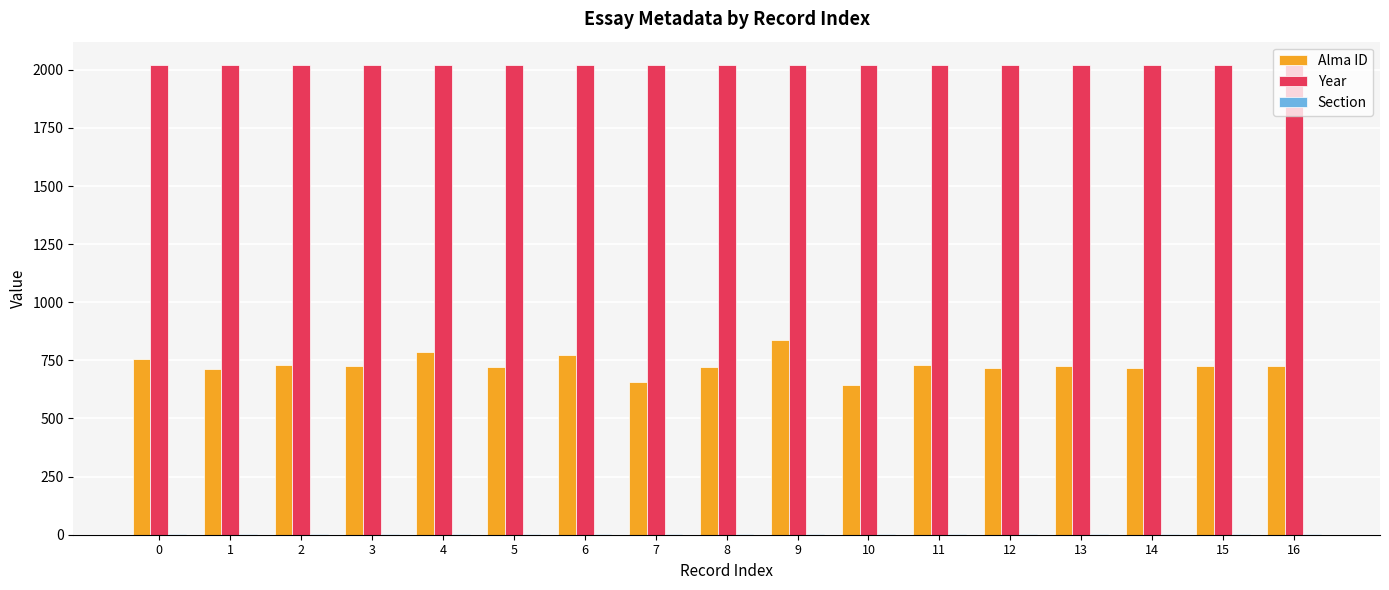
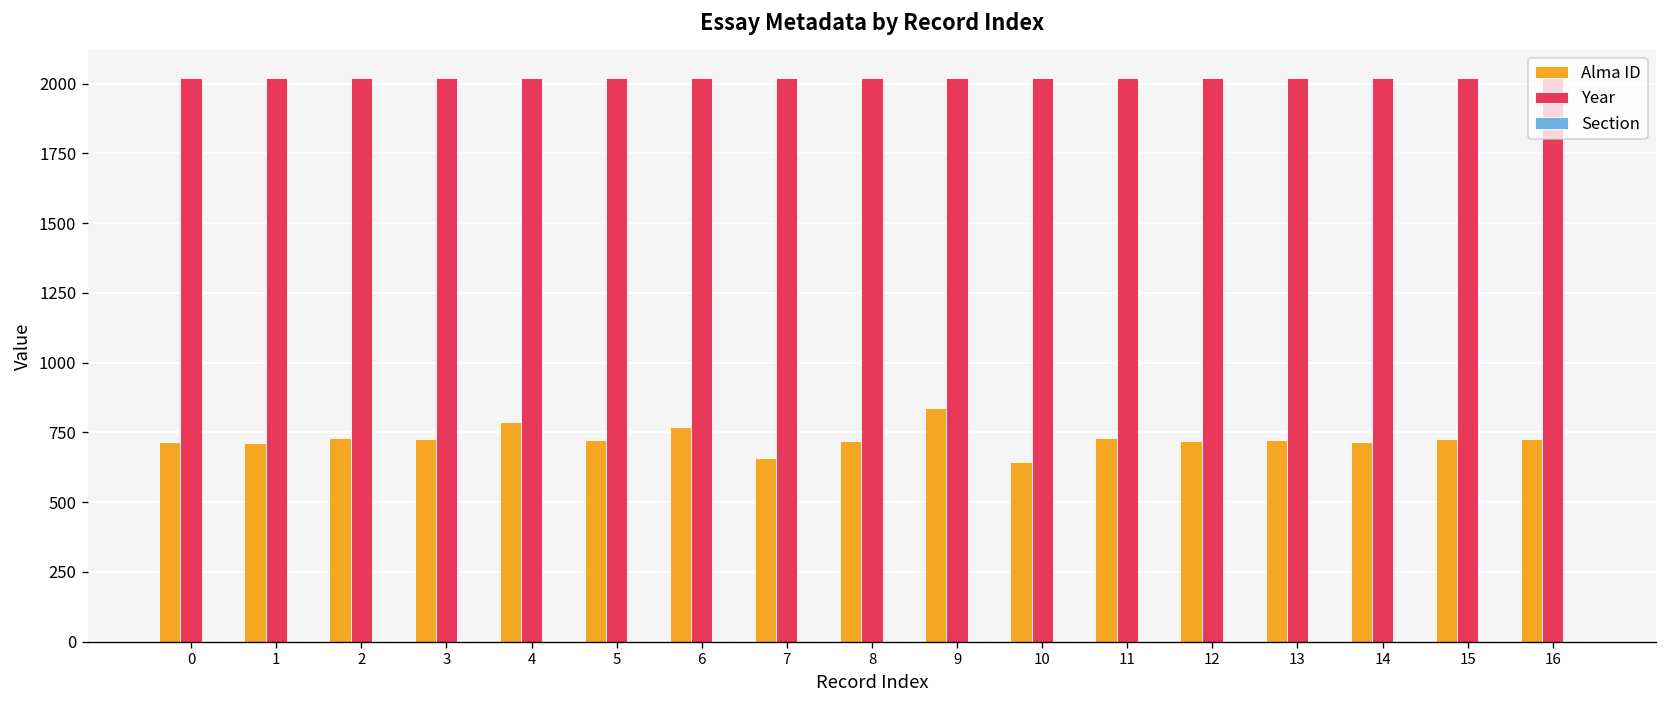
  {
    "Alma ID": {
-     "0": 760,
+     "0": 720,
      "1": 710,
      "2": 730,
      "3": 730,
      "4": 790,
      "5": 720,
      "6": 770,
      "7": 660,
      "8": 720,
      "9": 840,
      "10": 640,
      "11": 730,
      "12": 720,
      "13": 720,
      "14": 720,
      "15": 730,
      "16": 730
    },
    "Year": {
      "0": 2020,
      "1": 2020,
      "2": 2020,
      "3": 2020,
      "4": 2020,
      "5": 2020,
      "6": 2020,
      "7": 2020,
      "8": 2020,
      "9": 2020,
      "10": 2020,
      "11": 2020,
      "12": 2020,
      "13": 2020,
      "14": 2020,
      "15": 2020
    }
  }
